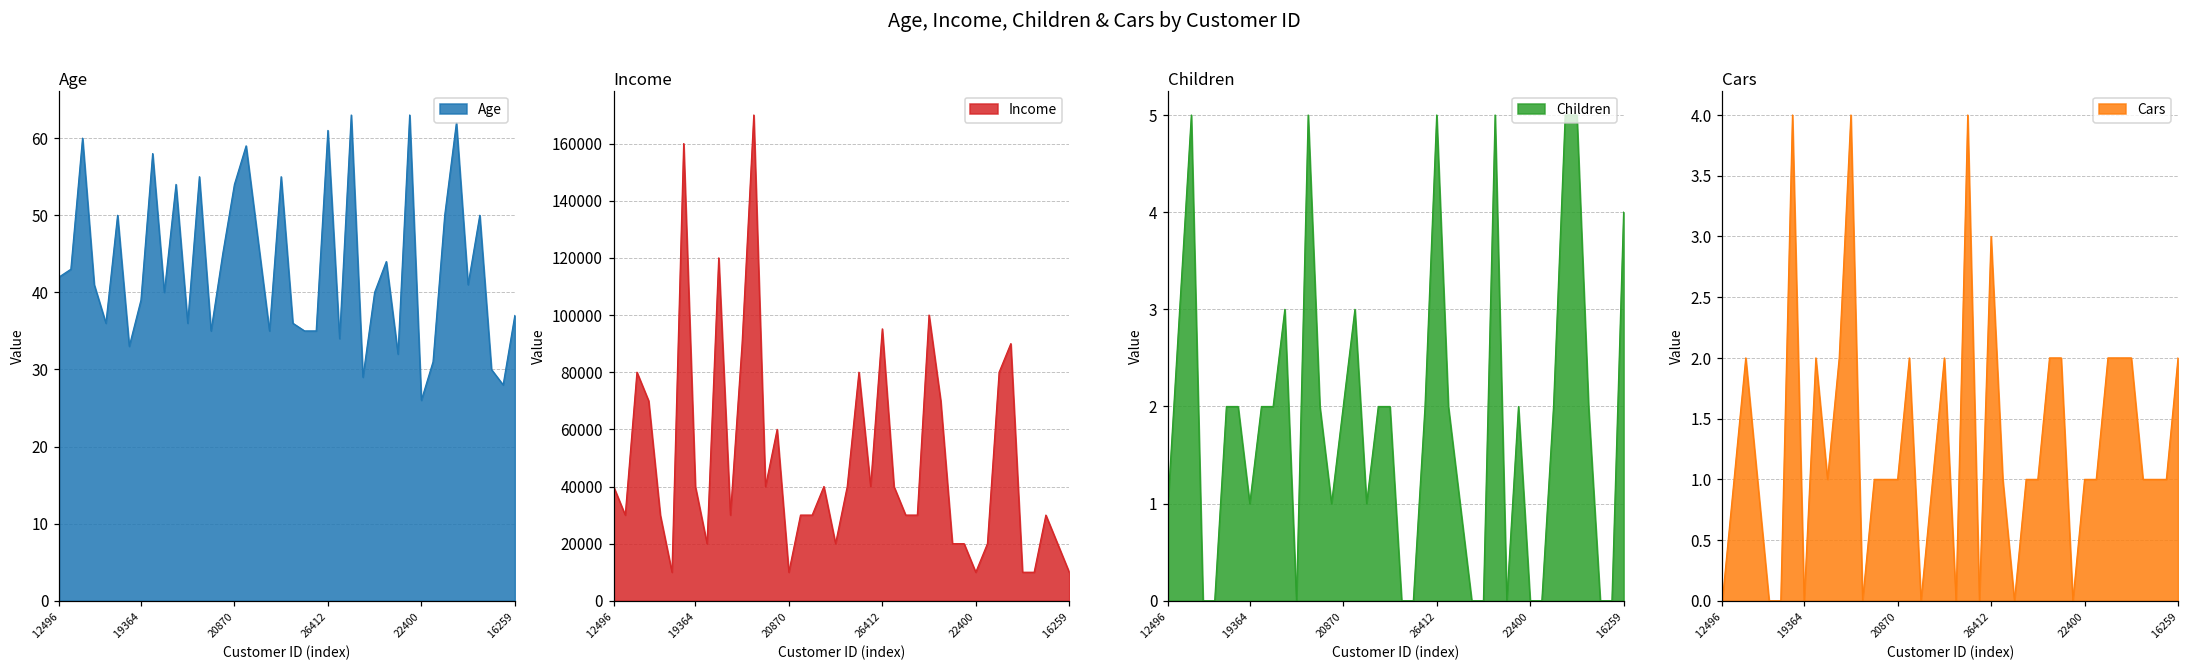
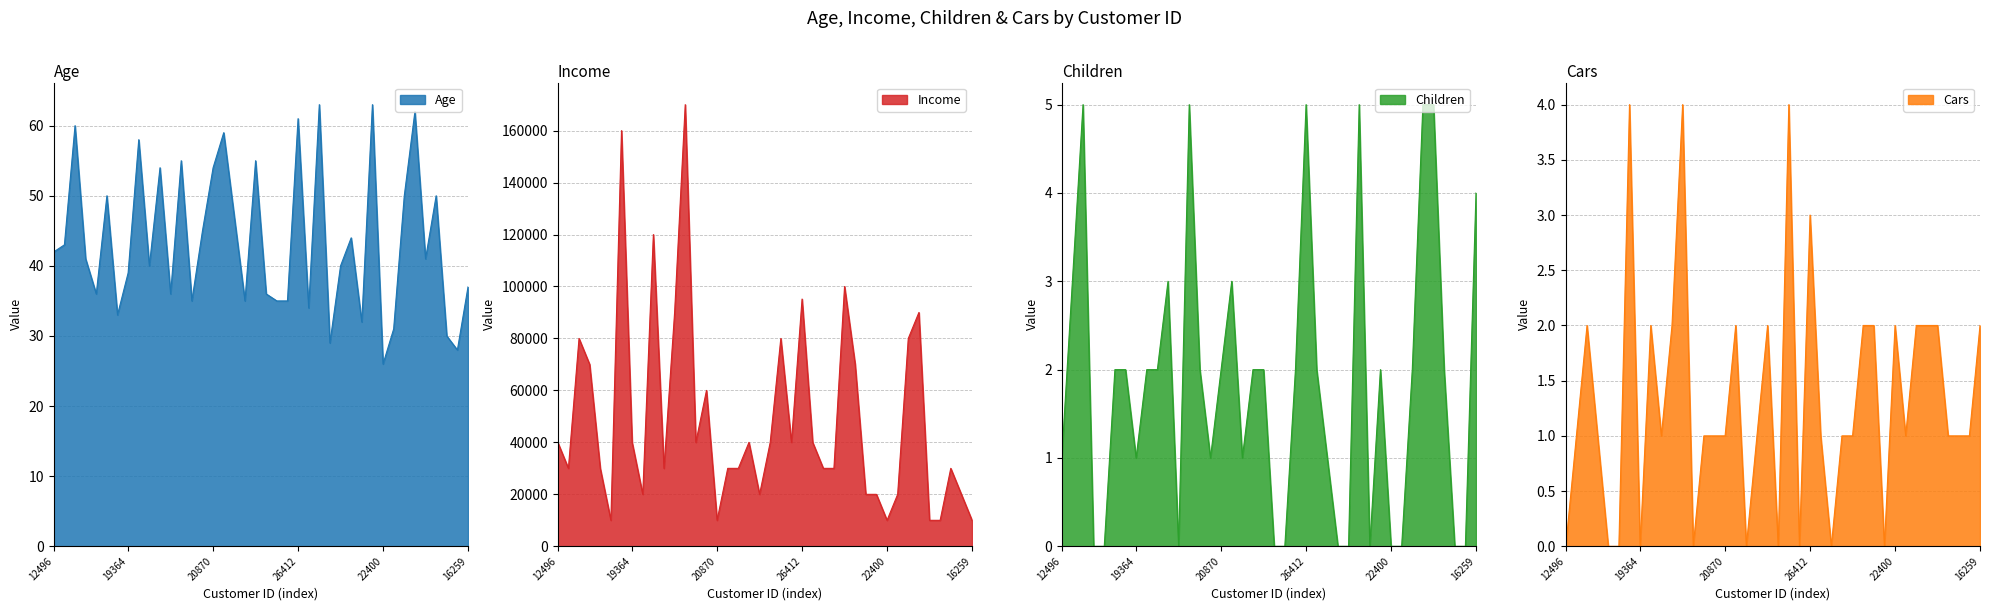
  {
    "Age": {
      "12496": 42,
      "19364": 39,
      "20870": 54,
      "26412": 61,
      "22400": 26,
      "16259": 37
    },
    "Income": {
      "12496": 40000,
      "19364": 40000,
      "20870": 10000,
      "26412": 95000,
      "22400": 10000,
      "16259": 10000
    },
    "Children": {
      "12496": 1.0,
      "19364": 1.0,
      "20870": 2.0,
      "26412": 5.0,
      "22400": 0.0,
      "16259": 4.0
    },
    "Cars": {
      "12496": 0,
      "19364": 0,
      "20870": 1,
      "26412": 3,
-     "22400": 1,
+     "22400": 2,
      "16259": 2
    }
  }
